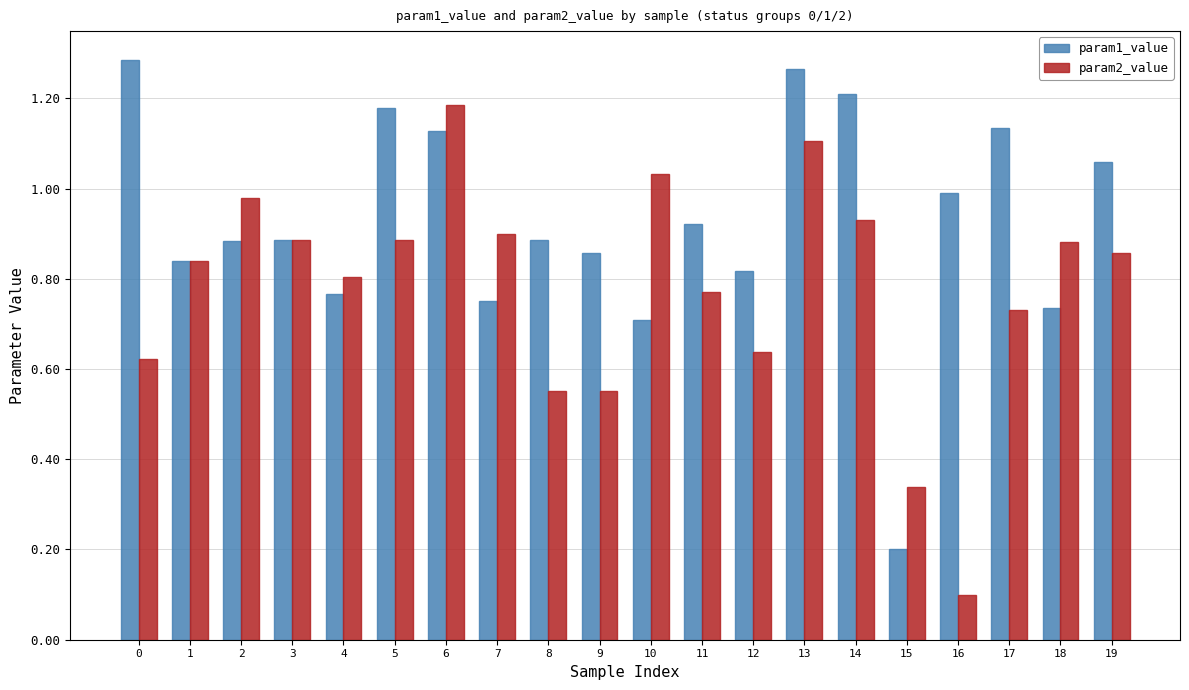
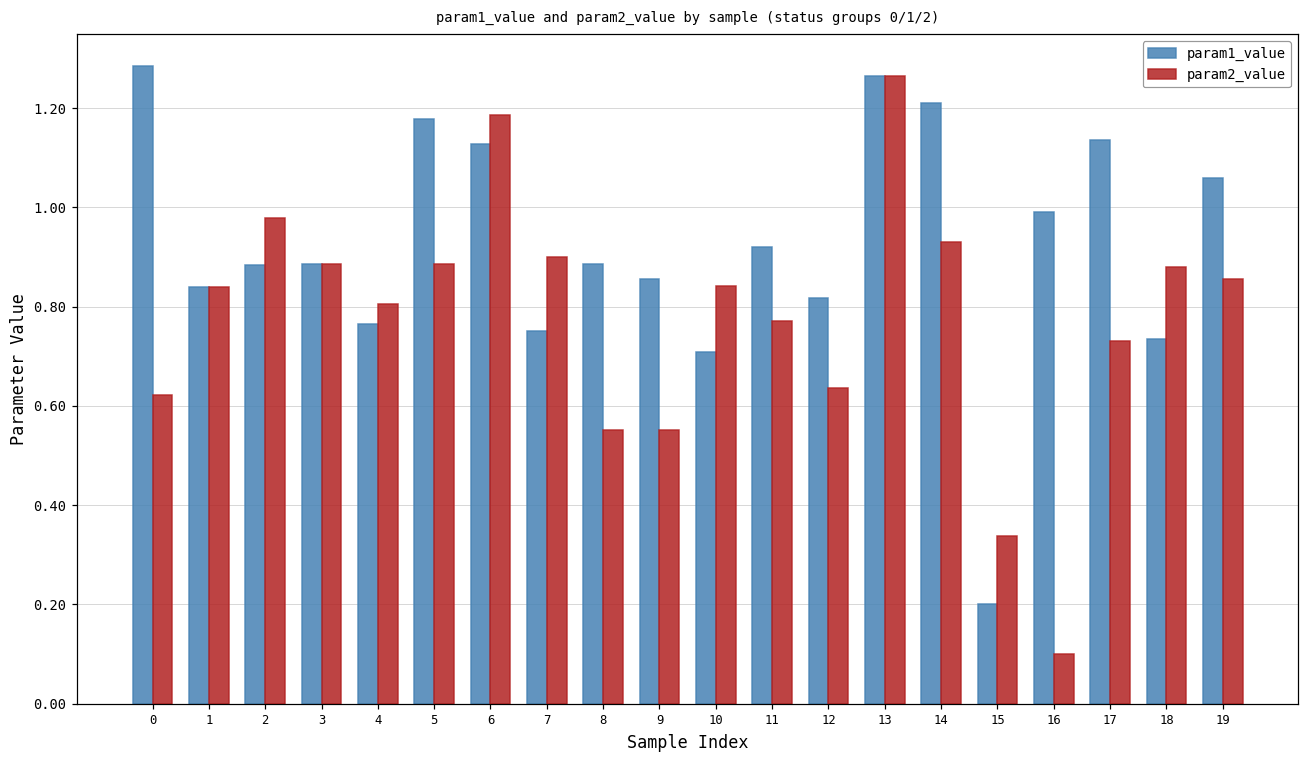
  {
    "param1_value": {
      "0": 1.28,
      "1": 0.84,
      "2": 0.88,
      "3": 0.89,
      "4": 0.77,
      "5": 1.18,
      "6": 1.13,
      "7": 0.75,
      "8": 0.89,
      "9": 0.86,
      "10": 0.71,
      "11": 0.92,
      "12": 0.82,
      "13": 1.26,
      "14": 1.21,
      "15": 0.20,
      "16": 0.99,
      "17": 1.13,
      "18": 0.73,
      "19": 1.06
    },
    "param2_value": {
      "0": 0.62,
      "1": 0.84,
      "2": 0.98,
      "3": 0.89,
      "4": 0.80,
      "5": 0.89,
      "6": 1.19,
      "7": 0.90,
      "8": 0.55,
      "9": 0.55,
-     "10": 1.03,
+     "10": 0.84,
      "11": 0.77,
      "12": 0.64,
-     "13": 1.10,
+     "13": 1.26,
      "14": 0.93,
      "15": 0.34,
      "16": 0.10,
      "17": 0.73,
      "18": 0.88,
      "19": 0.86
    }
  }
